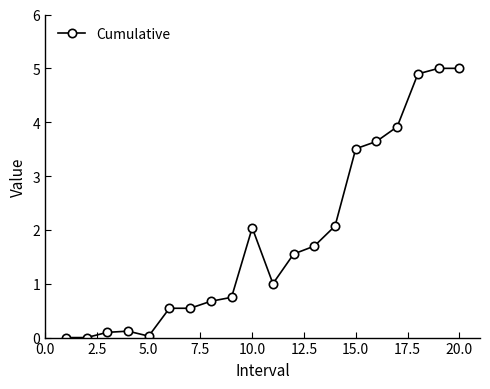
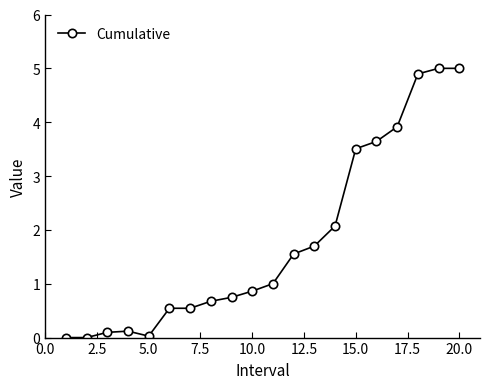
  {
    "5.0": 0.0,
-   "10.0": 2.0,
+   "10.0": 0.9,
    "15.0": 3.5,
    "20.0": 5.0
  }
